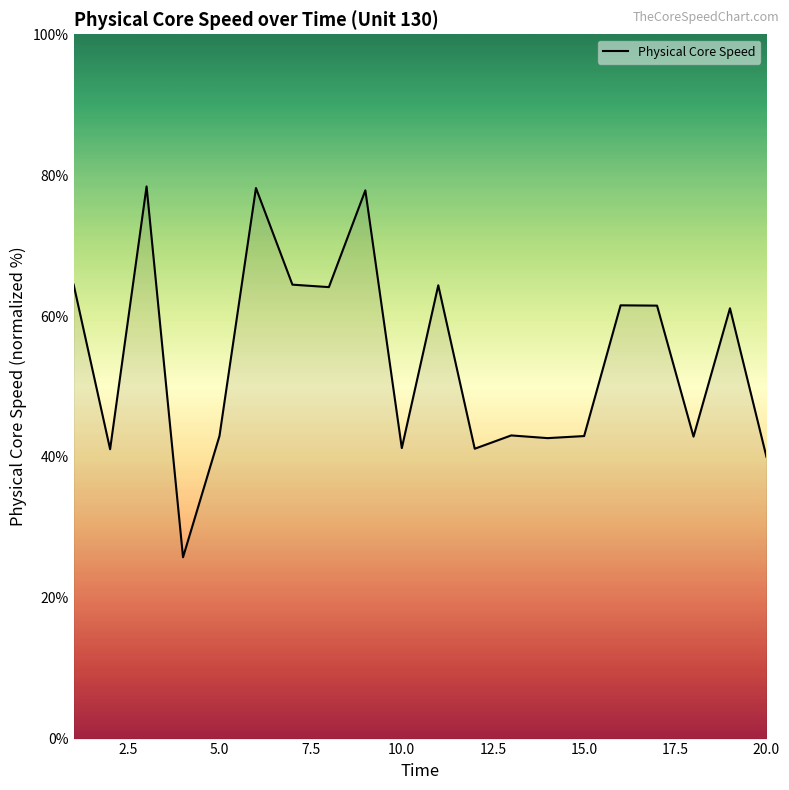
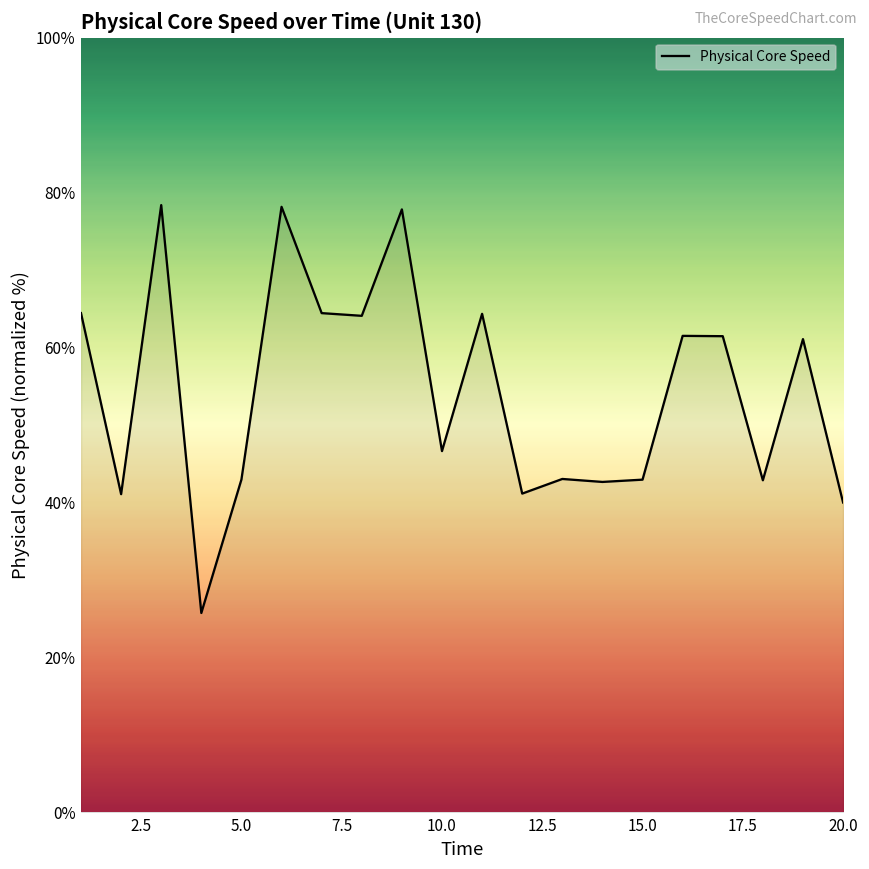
  {
    "5.0": "43%",
-   "10.0": "41%",
+   "10.0": "47%",
    "15.0": "43%",
    "20.0": "40%"
  }
